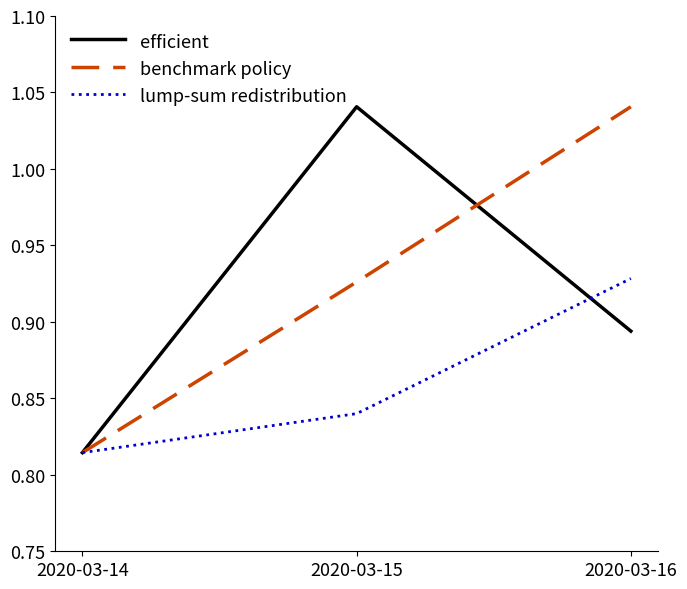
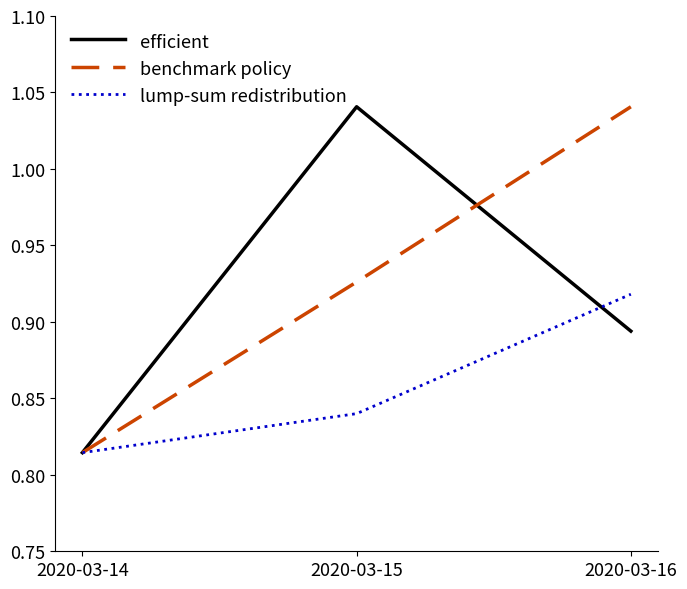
  {
    "efficient": {
      "2020-03-15": 1.041,
      "2020-03-16": 0.894
    },
    "benchmark policy": {
      "2020-03-15": 0.926,
      "2020-03-16": 1.041
    },
    "lump-sum redistribution": {
      "2020-03-15": 0.840,
-     "2020-03-16": 0.928
+     "2020-03-16": 0.918
    }
  }
